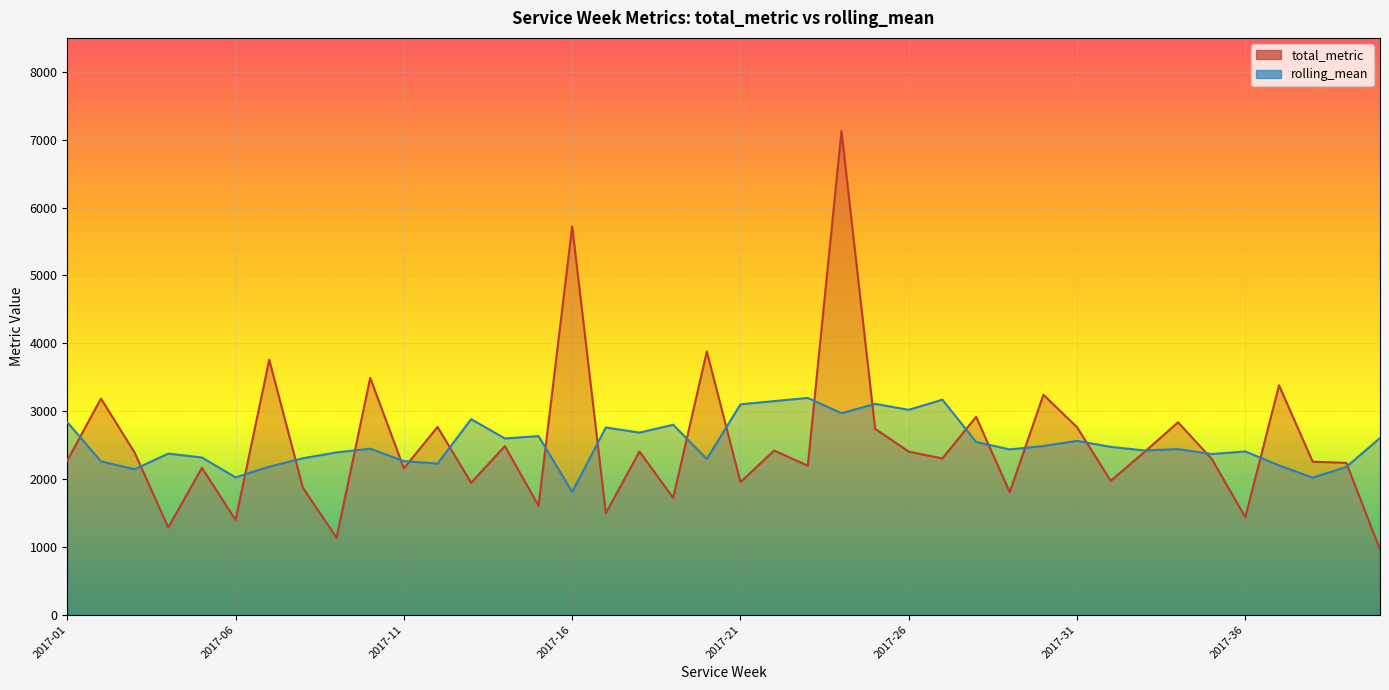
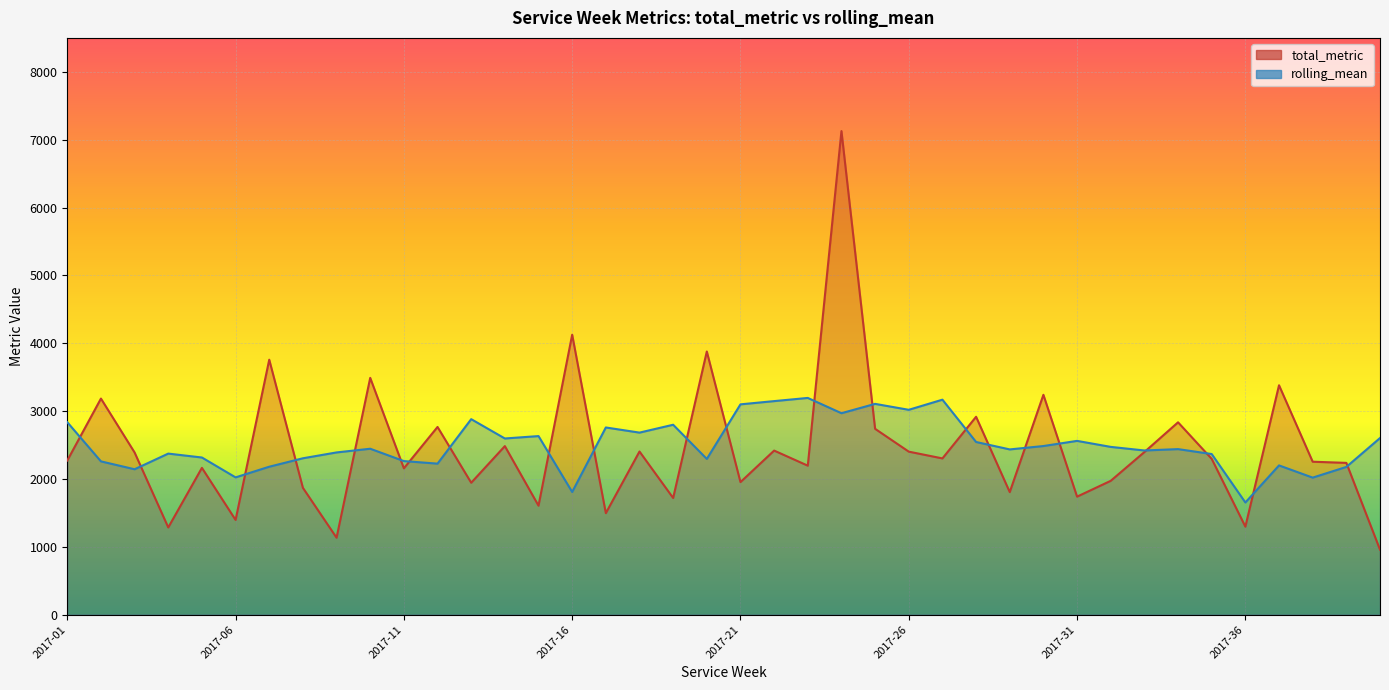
  {
    "total_metric": {
      "2017-01": 2300,
      "2017-06": 1400,
      "2017-11": 2200,
-     "2017-16": 5700,
+     "2017-16": 4100,
      "2017-21": 2000,
      "2017-26": 2400,
-     "2017-31": 2800,
-     "2017-36": 1400
+     "2017-31": 1700,
+     "2017-36": 1300
    },
    "rolling_mean": {
      "2017-01": 2800,
      "2017-06": 2000,
      "2017-11": 2300,
      "2017-16": 1800,
      "2017-21": 3100,
      "2017-26": 3000,
      "2017-31": 2600,
-     "2017-36": 2400
+     "2017-36": 1700
    }
  }
